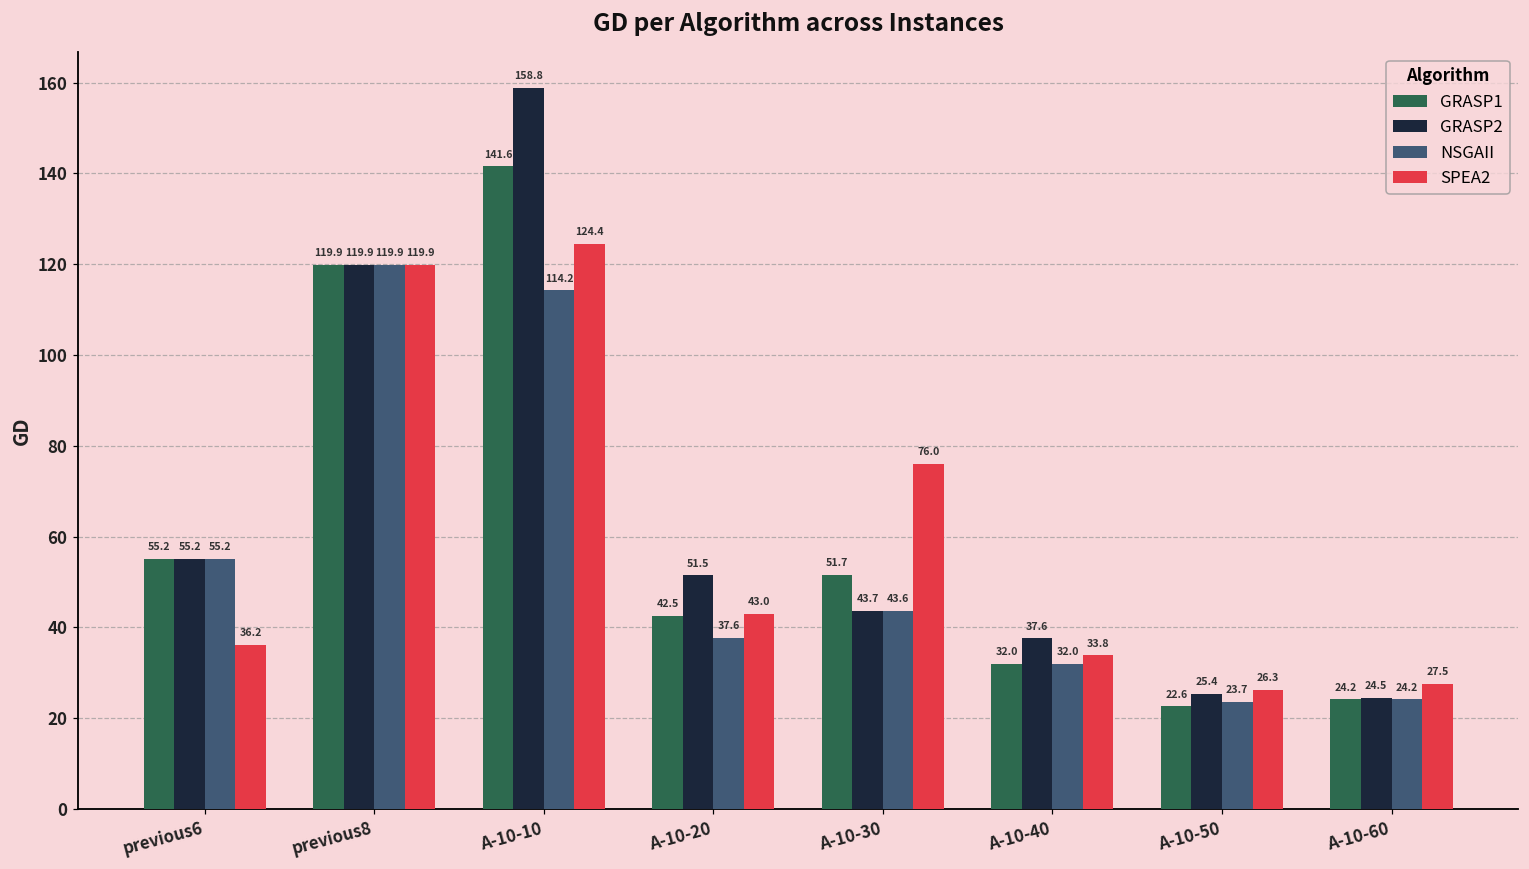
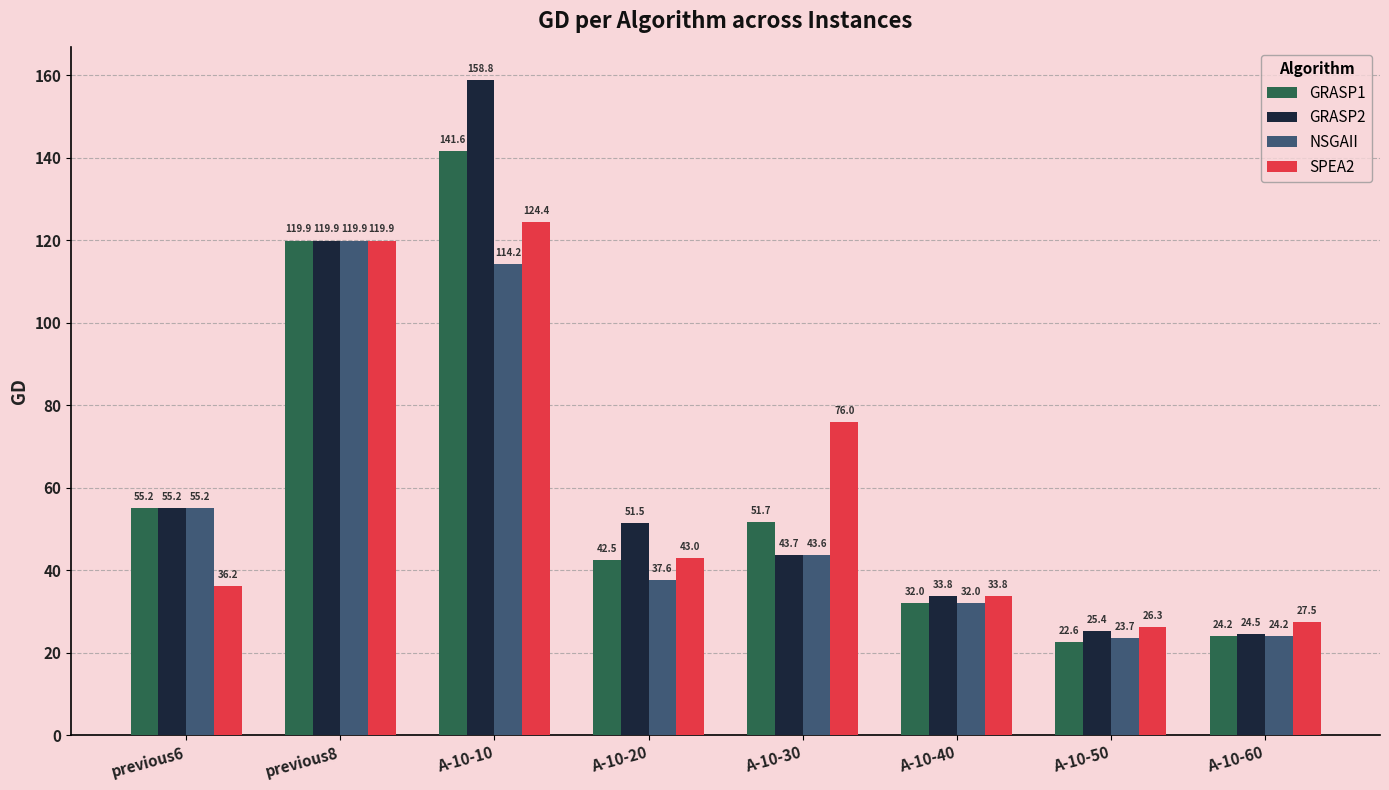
  {
    "GRASP2": {
      "previous6": 55.2,
      "previous8": 119.9,
      "A-10-10": 158.8,
      "A-10-20": 51.5,
      "A-10-30": 43.7,
-     "A-10-40": 37.6,
+     "A-10-40": 33.8,
      "A-10-50": 25.4,
      "A-10-60": 24.5
    },
    "SPEA2": {
      "previous6": 36.2,
      "previous8": 119.9,
      "A-10-10": 124.4,
      "A-10-20": 43.0,
      "A-10-30": 76.0,
      "A-10-40": 33.8,
      "A-10-50": 26.3,
      "A-10-60": 27.5
    }
  }
